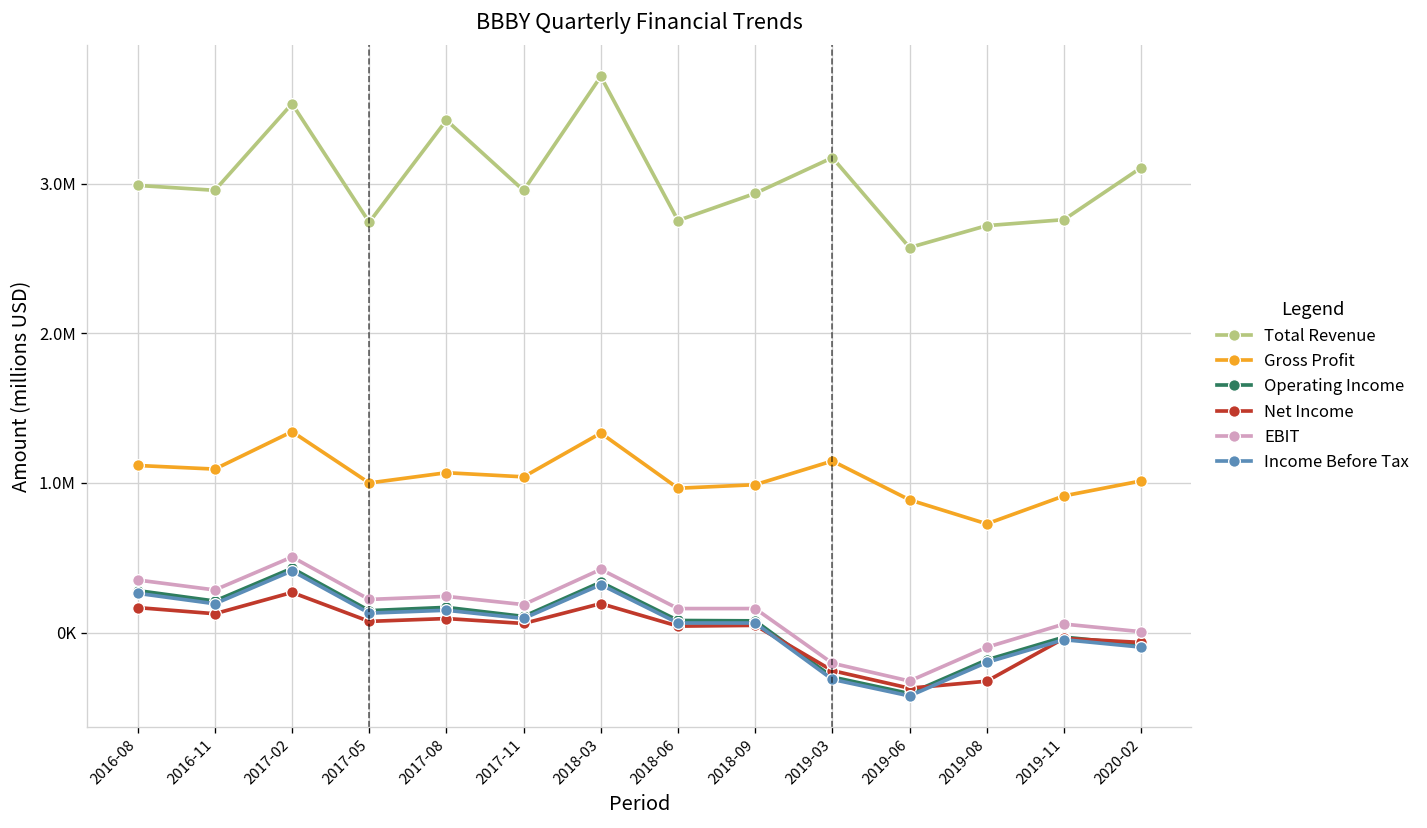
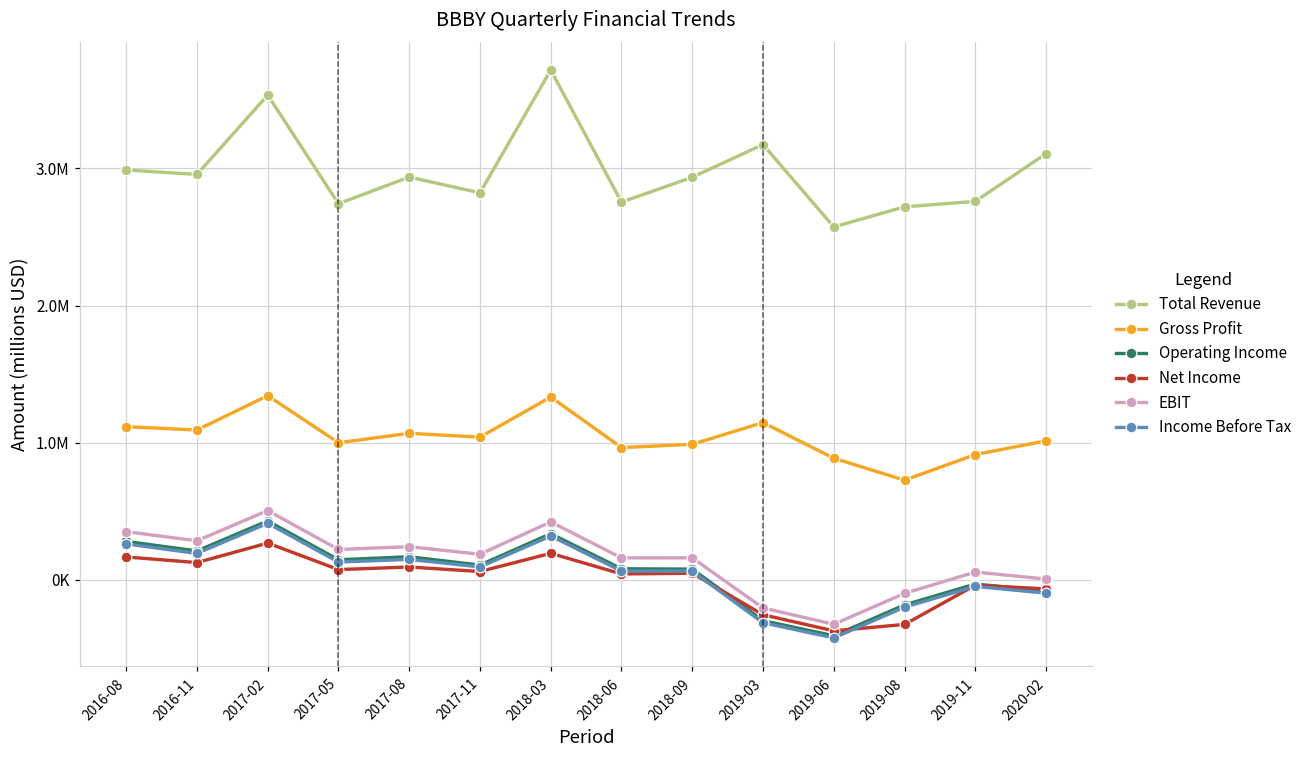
  {
    "Total Revenue": {
      "2016-08": 2990000,
      "2016-11": 2960000,
      "2017-02": 3530000,
      "2017-05": 2740000,
-     "2017-08": 3420000,
-     "2017-11": 2950000,
+     "2017-08": 2940000,
+     "2017-11": 2820000,
      "2018-03": 3720000,
      "2018-06": 2750000,
      "2018-09": 2940000,
      "2019-03": 3170000,
      "2019-06": 2570000,
      "2019-08": 2720000,
      "2019-11": 2760000,
      "2020-02": 3110000
    },
    "Gross Profit": {
      "2016-08": 1120000,
      "2016-11": 1090000,
      "2017-02": 1340000,
      "2017-05": 1000000,
      "2017-08": 1070000,
      "2017-11": 1040000,
      "2018-03": 1330000,
      "2018-06": 960000,
      "2018-09": 990000,
      "2019-03": 1150000,
      "2019-06": 890000,
      "2019-08": 730000,
      "2019-11": 910000,
      "2020-02": 1010000
    },
    "Net Income": {
      "2016-08": 170000,
      "2016-11": 130000,
      "2017-02": 270000,
      "2017-05": 80000,
      "2017-08": 90000,
      "2017-11": 60000,
      "2018-03": 190000,
      "2018-06": 40000,
      "2019-03": -250000,
      "2019-06": -370000,
      "2019-08": -320000
    },
    "EBIT": {
      "2016-08": 350000,
      "2016-11": 290000,
      "2017-02": 510000,
      "2017-05": 220000,
      "2017-08": 240000,
      "2017-11": 190000,
      "2018-03": 420000,
      "2018-06": 160000,
      "2018-09": 160000,
      "2019-03": -200000,
      "2019-06": -320000,
      "2019-08": -100000,
      "2019-11": 60000,
      "2020-02": 10000
    }
  }
